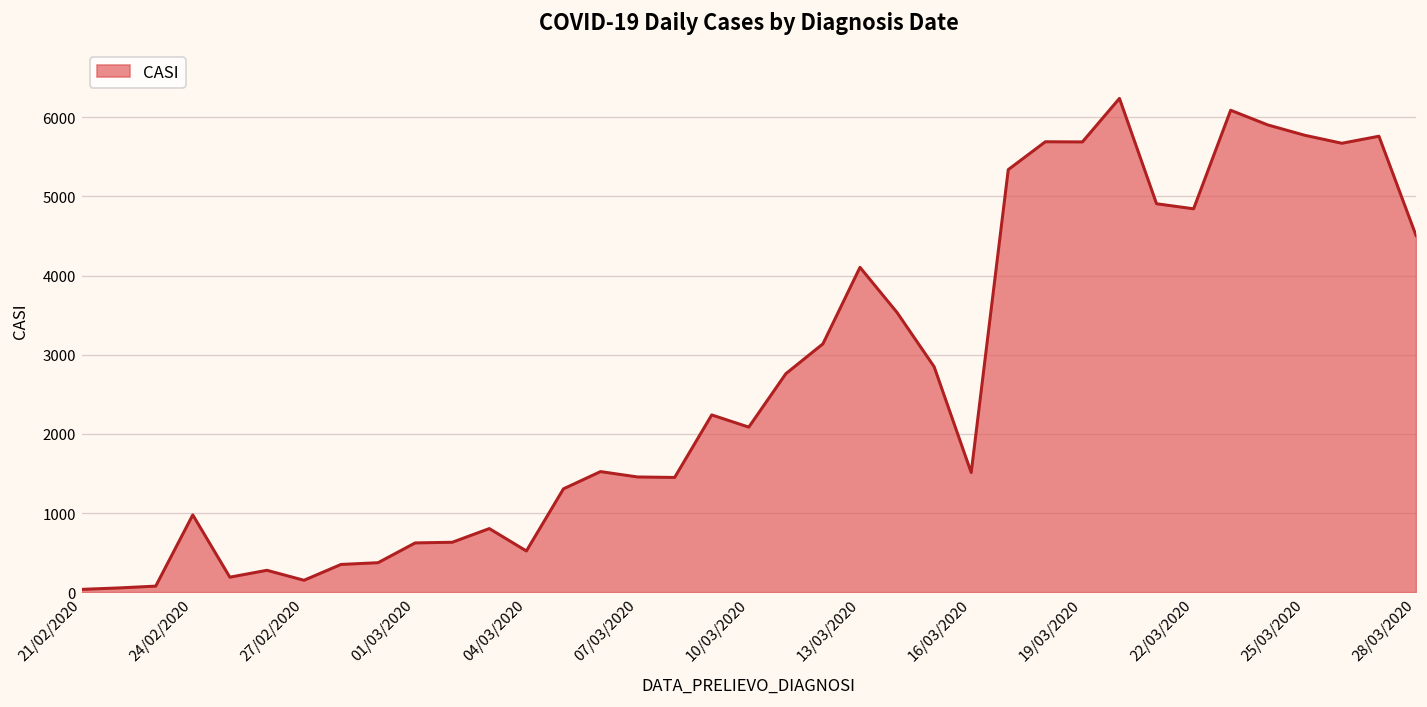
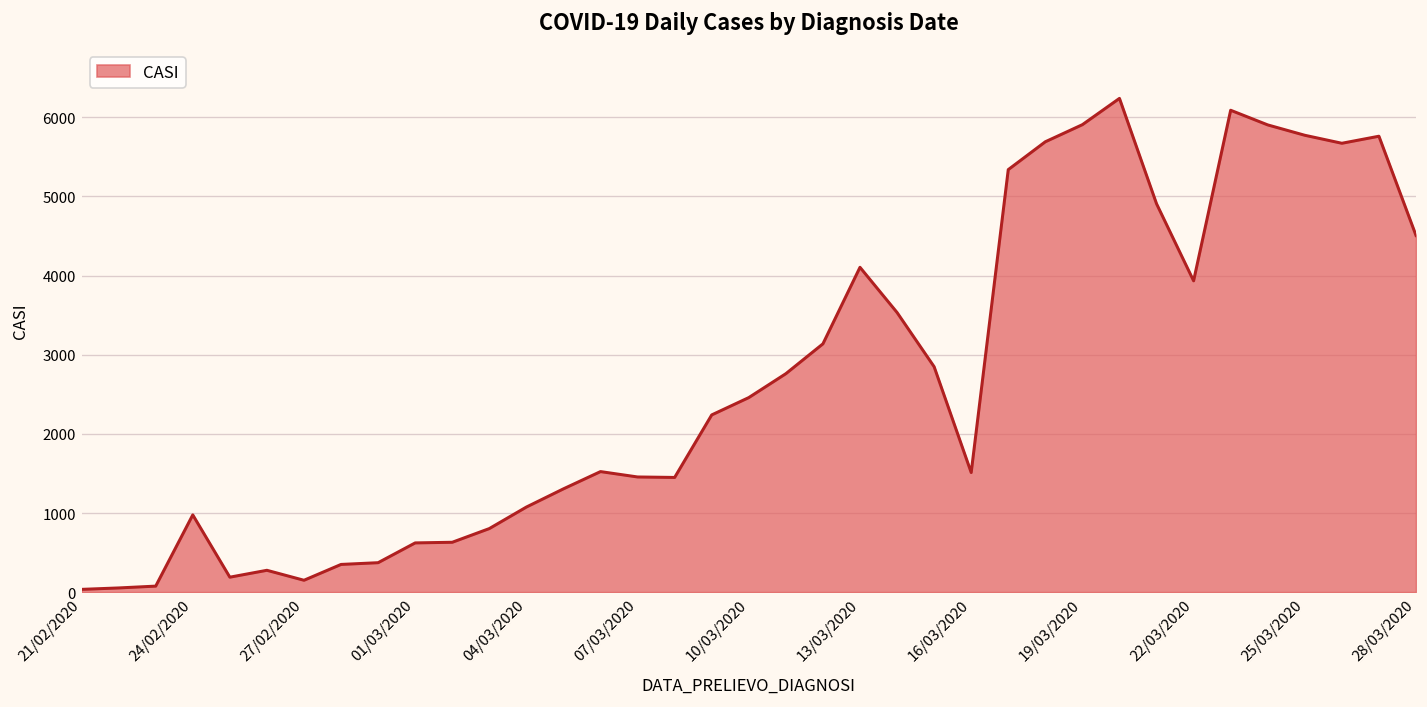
  {
    "21/02/2020": 0,
    "24/02/2020": 1000,
    "27/02/2020": 200,
    "01/03/2020": 600,
-   "04/03/2020": 500,
+   "04/03/2020": 1100,
    "07/03/2020": 1500,
-   "10/03/2020": 2100,
+   "10/03/2020": 2500,
    "13/03/2020": 4100,
    "16/03/2020": 1500,
-   "19/03/2020": 5700,
-   "22/03/2020": 4800,
+   "19/03/2020": 5900,
+   "22/03/2020": 3900,
    "25/03/2020": 5800,
    "28/03/2020": 4500
  }
